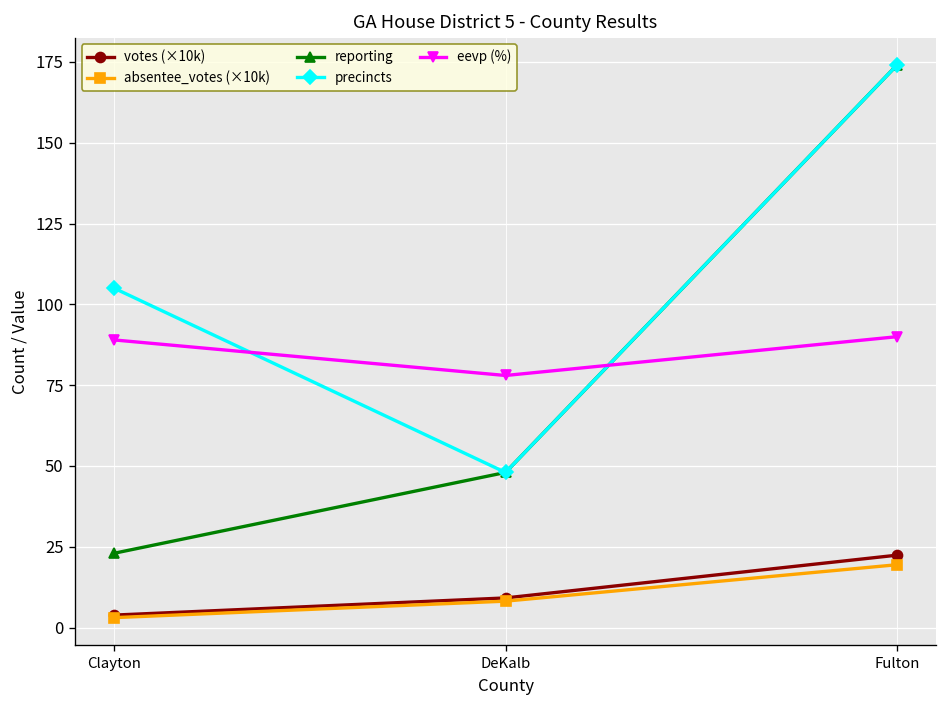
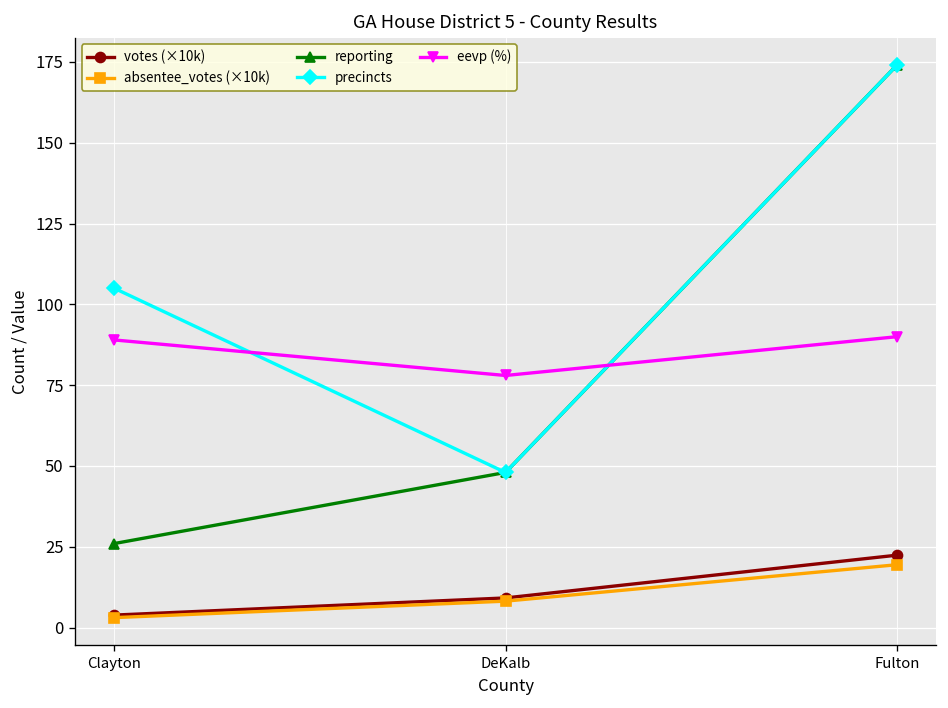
  {
    "votes (×10k)": {
      "DeKalb": 9,
      "Fulton": 22
    },
    "absentee_votes (×10k)": {
      "DeKalb": 8,
      "Fulton": 19
    },
    "reporting": {
-     "Clayton": 23
+     "Clayton": 26
    },
    "precincts": {
      "Clayton": 105
    },
    "eevp (%)": {
      "Clayton": 89,
      "DeKalb": 78,
      "Fulton": 90
    }
  }
